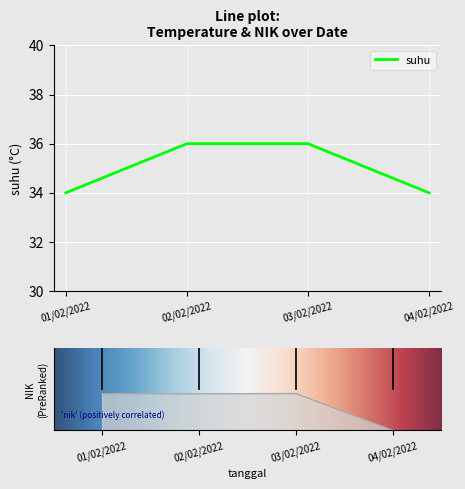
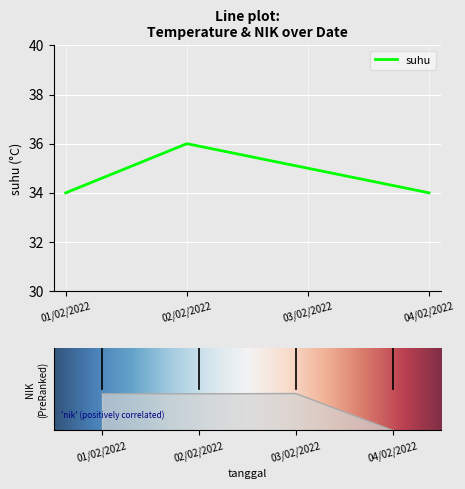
  {
    "Line plot: Temperature & NIK over Date": {
      "01/02/2022": 34,
      "02/02/2022": 36,
-     "03/02/2022": 36,
+     "03/02/2022": 35,
      "04/02/2022": 34
    }
  }
